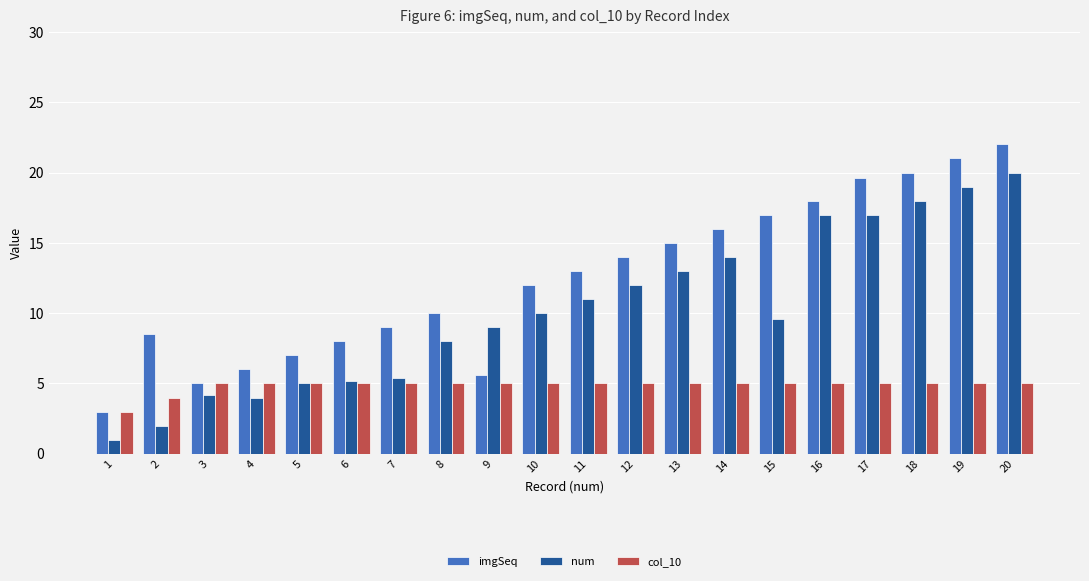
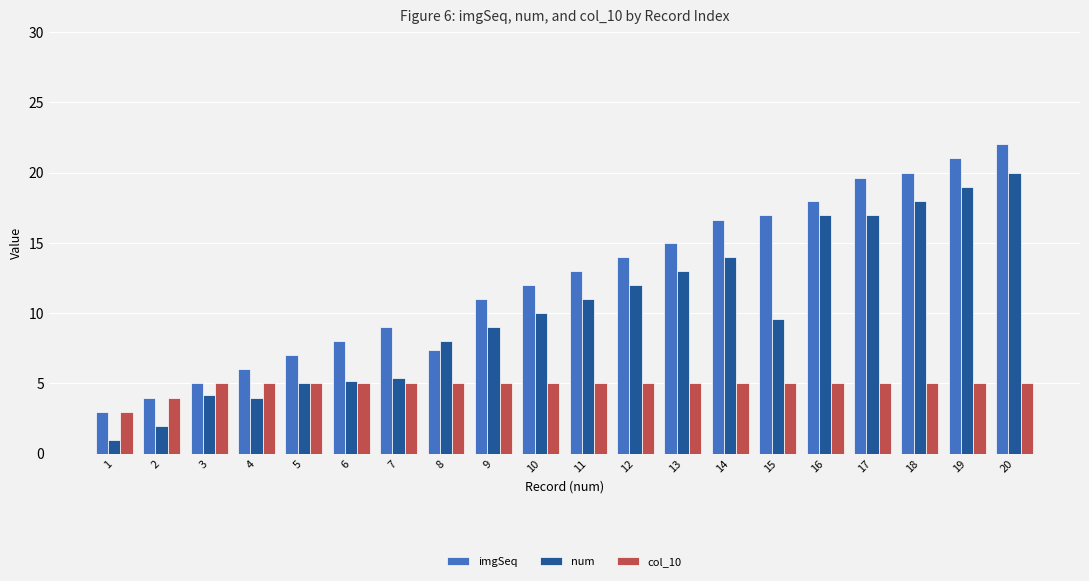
  {
    "imgSeq": {
      "1": 3.0,
-     "2": 8.5,
+     "2": 4.0,
      "3": 5.0,
      "4": 6.0,
      "5": 7.0,
      "6": 8.0,
      "7": 9.0,
-     "8": 10.0,
-     "9": 5.6,
+     "8": 7.4,
+     "9": 11.0,
      "10": 12.0,
      "11": 13.0,
      "12": 14.0,
      "13": 15.0,
-     "14": 16.0,
+     "14": 16.6,
      "15": 17.0,
      "16": 18.0,
      "17": 19.6,
      "18": 20.0,
      "19": 21.0,
      "20": 22.0
    },
    "num": {
      "1": 1.0,
      "2": 2.0,
      "3": 4.2,
      "4": 4.0,
      "5": 5.0,
      "6": 5.2,
      "7": 5.4,
      "8": 8.0,
      "9": 9.0,
      "10": 10.0,
      "11": 11.0,
      "12": 12.0,
      "13": 13.0,
      "14": 14.0,
      "15": 9.6,
      "16": 17.0,
      "17": 17.0,
      "18": 18.0,
      "19": 19.0,
      "20": 20.0
    },
    "col_10": {
      "1": 3.0,
      "2": 4.0,
      "3": 5.0,
      "4": 5.0,
      "5": 5.0,
      "6": 5.0,
      "7": 5.0,
      "8": 5.0,
      "9": 5.0,
      "10": 5.0,
      "11": 5.0,
      "12": 5.0,
      "13": 5.0,
      "14": 5.0,
      "15": 5.0,
      "16": 5.0,
      "17": 5.0,
      "18": 5.0,
      "19": 5.0,
      "20": 5.0
    }
  }
